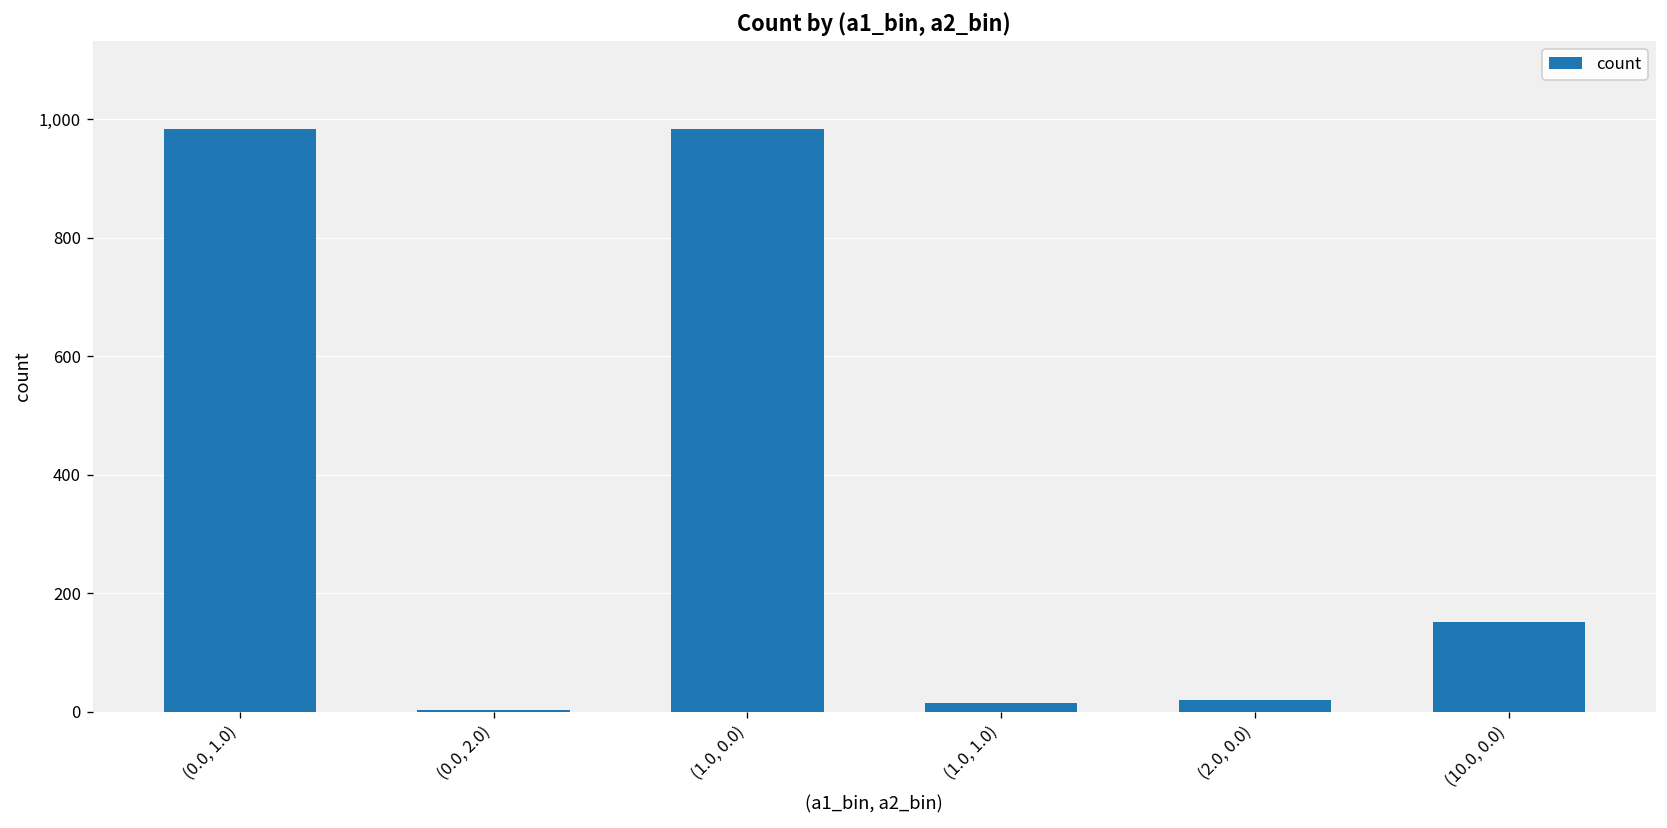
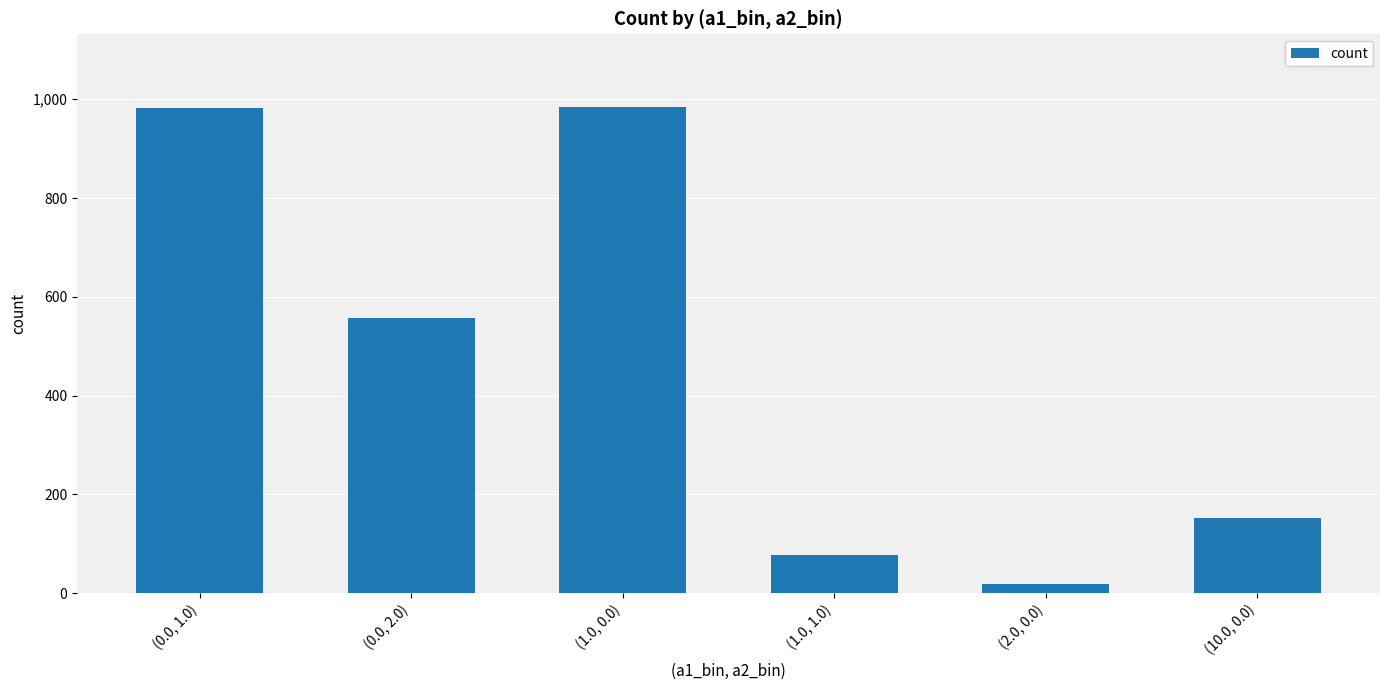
  {
    "(0.0, 1.0)": 980,
-   "(0.0, 2.0)": 0,
+   "(0.0, 2.0)": 560,
    "(1.0, 0.0)": 980,
-   "(1.0, 1.0)": 10,
+   "(1.0, 1.0)": 80,
    "(2.0, 0.0)": 20,
    "(10.0, 0.0)": 150
  }
